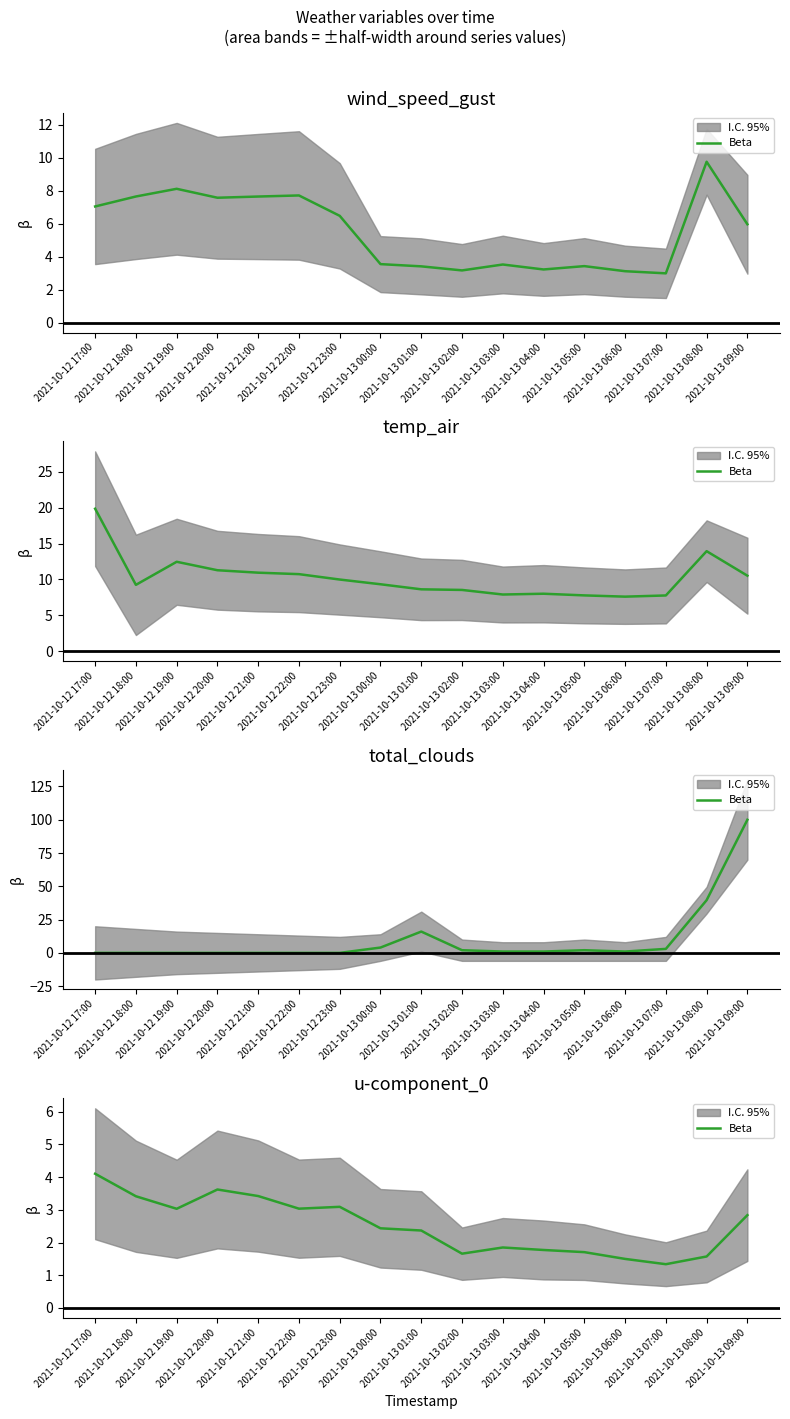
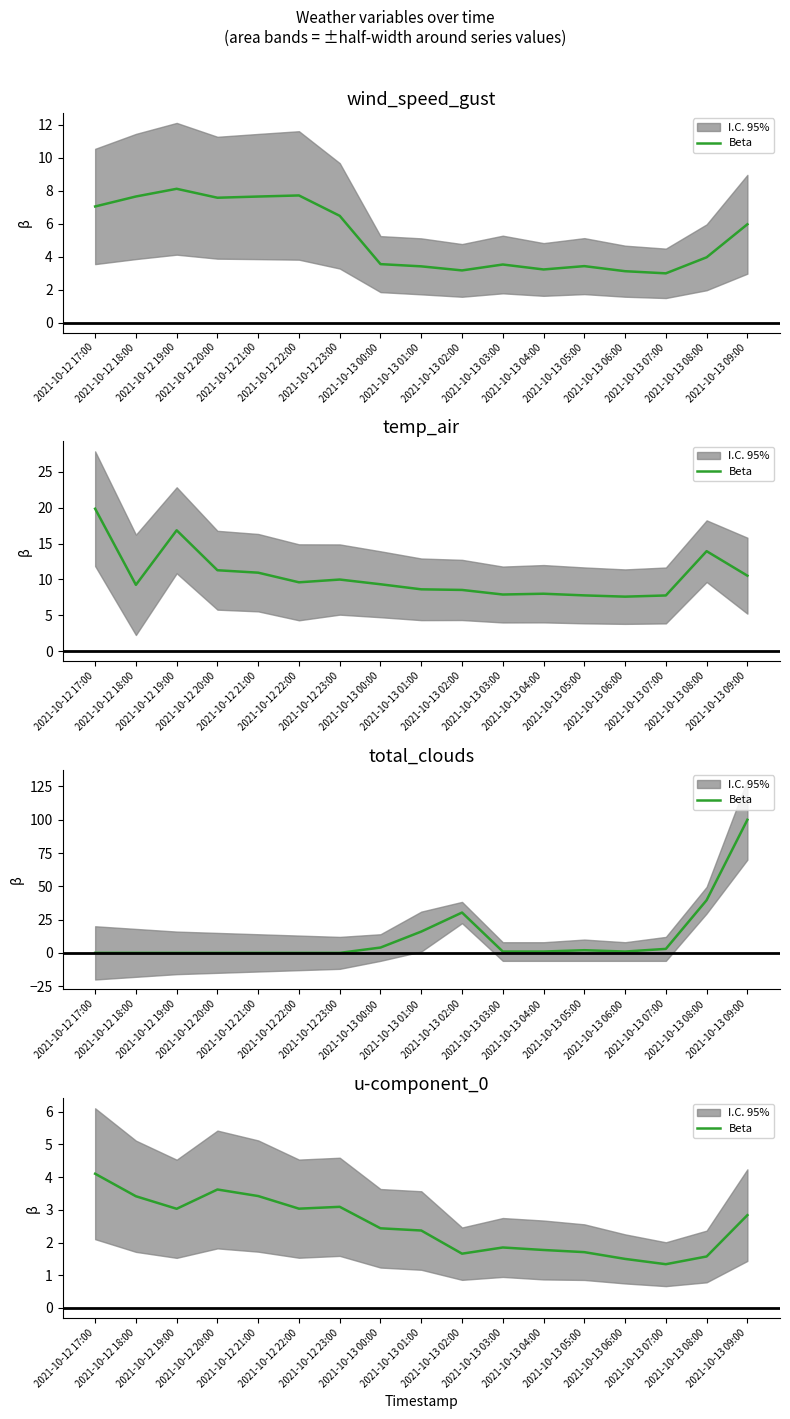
  {
    "wind_speed_gust": {
      "Beta": {
        "2021-10-12 17:00": 7.0,
        "2021-10-12 18:00": 7.7,
        "2021-10-12 19:00": 8.1,
        "2021-10-12 20:00": 7.6,
        "2021-10-12 21:00": 7.7,
        "2021-10-12 22:00": 7.7,
        "2021-10-12 23:00": 6.5,
        "2021-10-13 00:00": 3.5,
        "2021-10-13 01:00": 3.4,
        "2021-10-13 02:00": 3.2,
        "2021-10-13 03:00": 3.5,
        "2021-10-13 04:00": 3.2,
        "2021-10-13 05:00": 3.4,
        "2021-10-13 06:00": 3.1,
        "2021-10-13 07:00": 3.0,
-       "2021-10-13 08:00": 9.8,
+       "2021-10-13 08:00": 4.0,
        "2021-10-13 09:00": 6.0
      }
    },
    "temp_air": {
      "Beta": {
        "2021-10-12 17:00": 20,
        "2021-10-12 18:00": 9,
-       "2021-10-12 19:00": 12,
+       "2021-10-12 19:00": 17,
        "2021-10-12 20:00": 11,
        "2021-10-12 21:00": 11,
-       "2021-10-12 22:00": 11,
+       "2021-10-12 22:00": 10,
        "2021-10-12 23:00": 10,
        "2021-10-13 00:00": 9,
        "2021-10-13 01:00": 9,
        "2021-10-13 02:00": 9,
        "2021-10-13 03:00": 8,
        "2021-10-13 04:00": 8,
        "2021-10-13 05:00": 8,
        "2021-10-13 06:00": 8,
        "2021-10-13 07:00": 8,
        "2021-10-13 08:00": 14,
        "2021-10-13 09:00": 11
      }
    },
    "total_clouds": {
      "Beta": {
        "2021-10-12 17:00": 0,
        "2021-10-12 18:00": 0,
        "2021-10-12 19:00": 0,
        "2021-10-12 20:00": 0,
        "2021-10-12 21:00": 0,
        "2021-10-12 22:00": 0,
        "2021-10-12 23:00": 0,
        "2021-10-13 00:00": 4,
        "2021-10-13 01:00": 16,
-       "2021-10-13 02:00": 2,
+       "2021-10-13 02:00": 30,
        "2021-10-13 03:00": 1,
        "2021-10-13 04:00": 1,
        "2021-10-13 05:00": 2,
        "2021-10-13 06:00": 1,
        "2021-10-13 07:00": 3,
        "2021-10-13 08:00": 40,
        "2021-10-13 09:00": 100
      }
    },
    "u-component_0": {
      "Beta": {
        "2021-10-12 17:00": 4.1,
        "2021-10-12 18:00": 3.4,
        "2021-10-12 19:00": 3.0,
        "2021-10-12 20:00": 3.6,
        "2021-10-12 21:00": 3.4,
        "2021-10-12 22:00": 3.0,
        "2021-10-12 23:00": 3.1,
        "2021-10-13 00:00": 2.4,
        "2021-10-13 01:00": 2.4,
        "2021-10-13 02:00": 1.7,
        "2021-10-13 03:00": 1.8,
        "2021-10-13 04:00": 1.8,
        "2021-10-13 05:00": 1.7,
        "2021-10-13 06:00": 1.5,
        "2021-10-13 07:00": 1.3,
        "2021-10-13 08:00": 1.6,
        "2021-10-13 09:00": 2.8
      }
    }
  }
